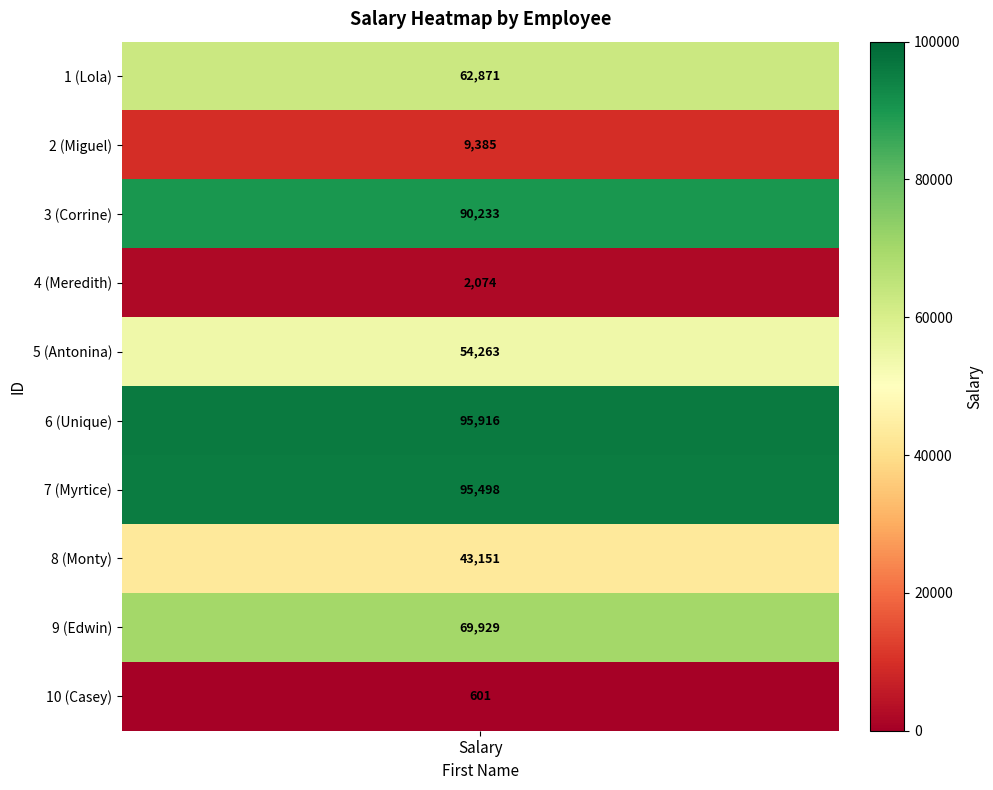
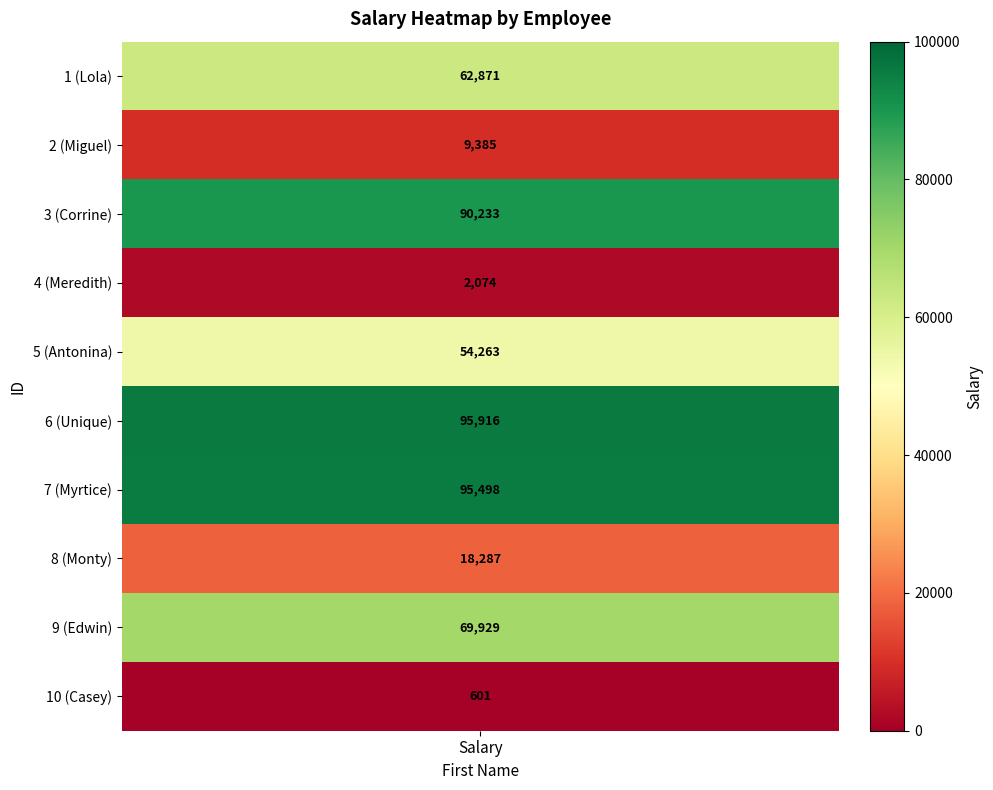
  {
    "1 (Lola)": {
      "Salary": "62,871"
    },
    "2 (Miguel)": {
      "Salary": "9,385"
    },
    "3 (Corrine)": {
      "Salary": "90,233"
    },
    "4 (Meredith)": {
      "Salary": "2,074"
    },
    "5 (Antonina)": {
      "Salary": "54,263"
    },
    "6 (Unique)": {
      "Salary": "95,916"
    },
    "7 (Myrtice)": {
      "Salary": "95,498"
    },
    "8 (Monty)": {
-     "Salary": "43,151"
+     "Salary": "18,287"
    },
    "9 (Edwin)": {
      "Salary": "69,929"
    },
    "10 (Casey)": {
      "Salary": "601"
    }
  }
